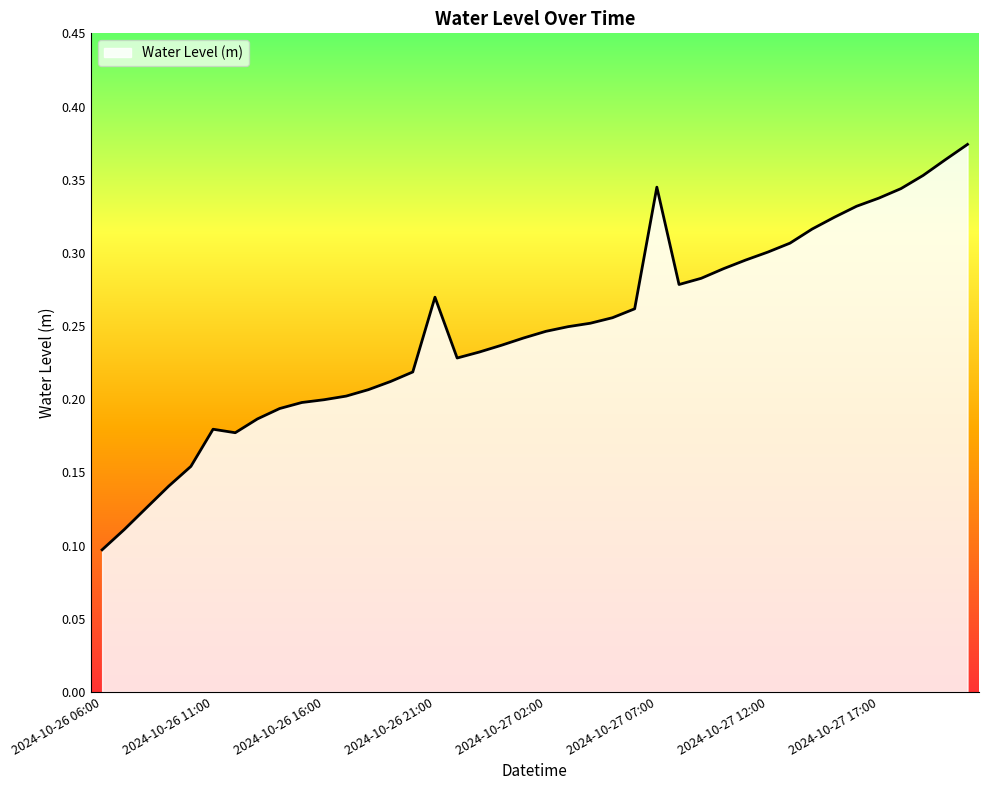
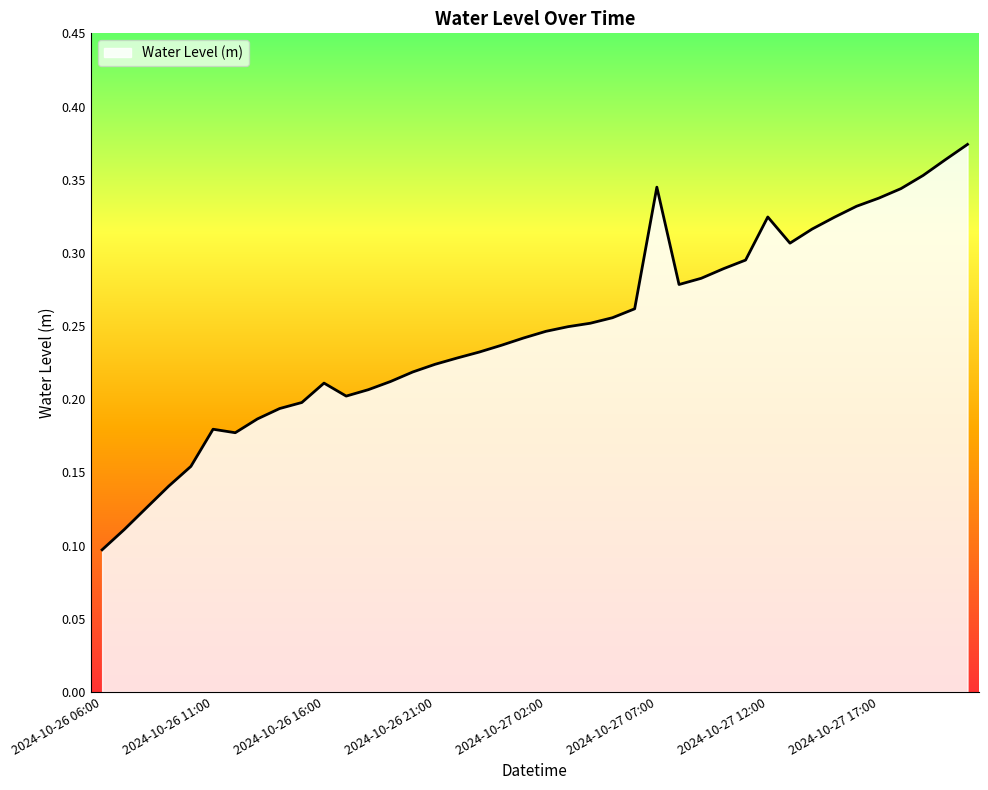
  {
    "2024-10-26 06:00": 0.097,
    "2024-10-26 11:00": 0.179,
-   "2024-10-26 16:00": 0.200,
-   "2024-10-26 21:00": 0.270,
+   "2024-10-26 16:00": 0.211,
+   "2024-10-26 21:00": 0.224,
    "2024-10-27 02:00": 0.246,
    "2024-10-27 07:00": 0.345,
-   "2024-10-27 12:00": 0.301,
+   "2024-10-27 12:00": 0.325,
    "2024-10-27 17:00": 0.337
  }
